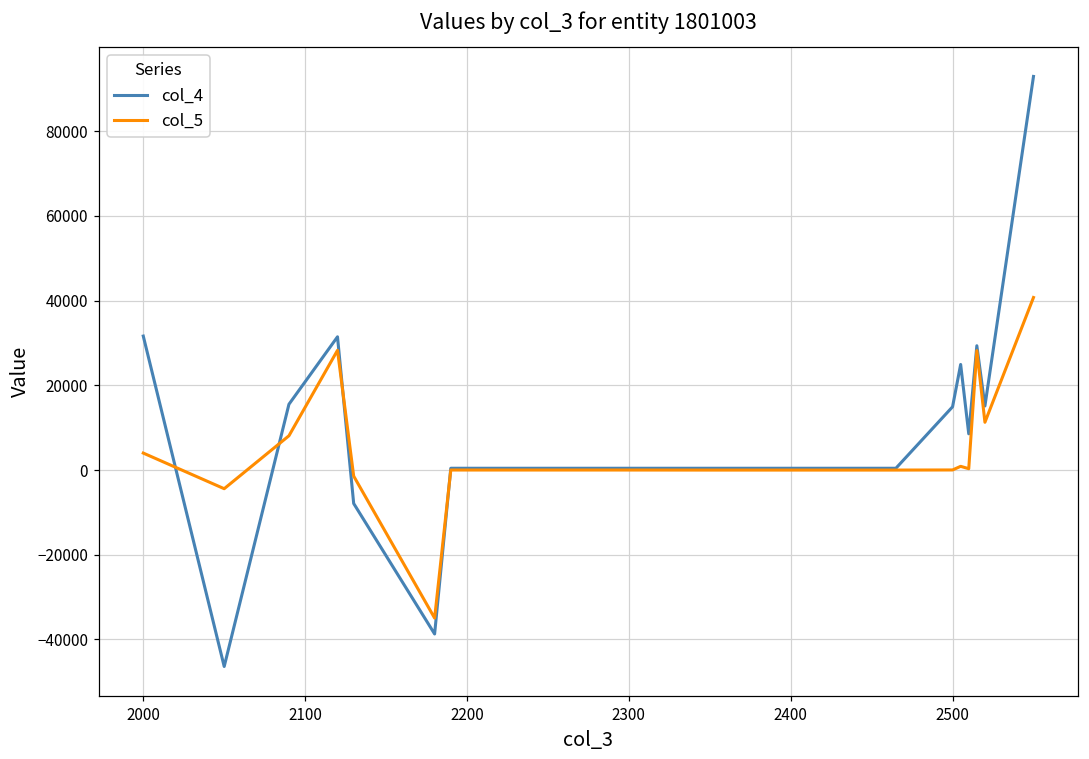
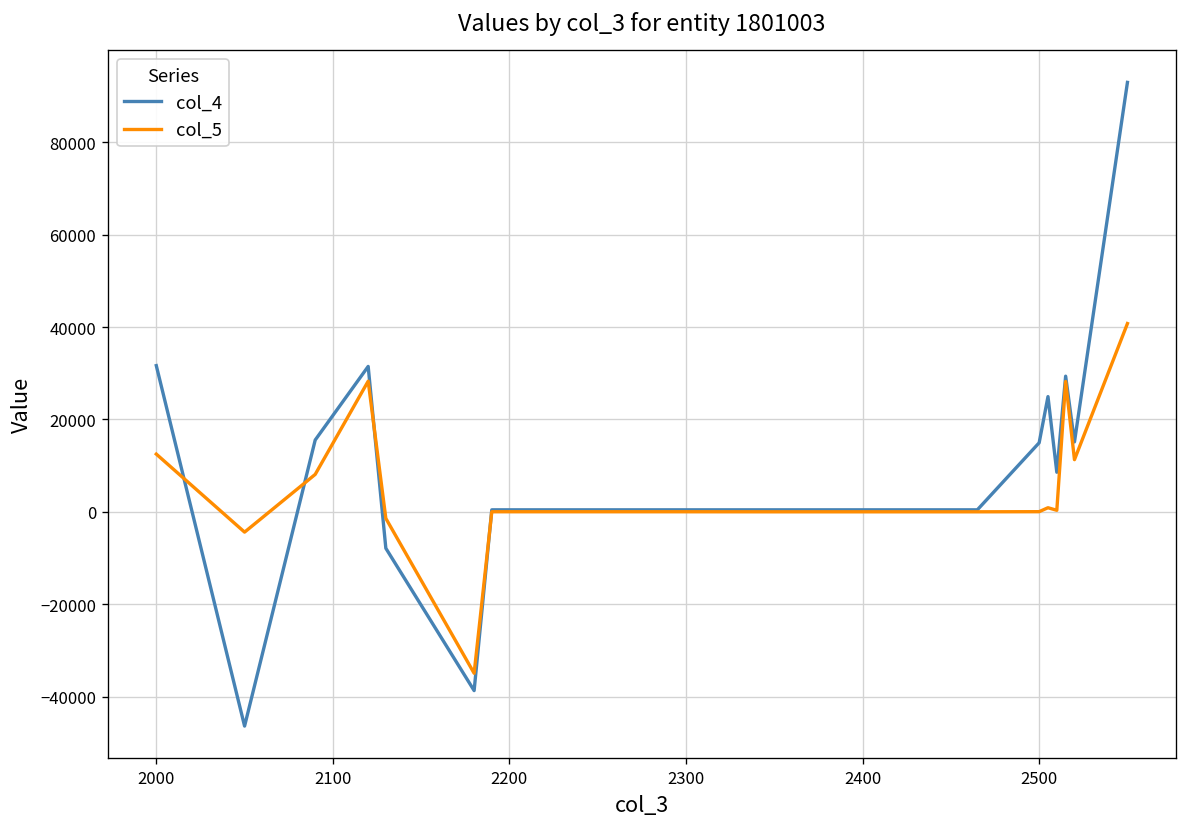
  {
    "col_4": {
      "2000": 32000,
      "2500": 15000
    },
    "col_5": {
-     "2000": 4000,
+     "2000": 12000,
      "2500": 0
    }
  }
